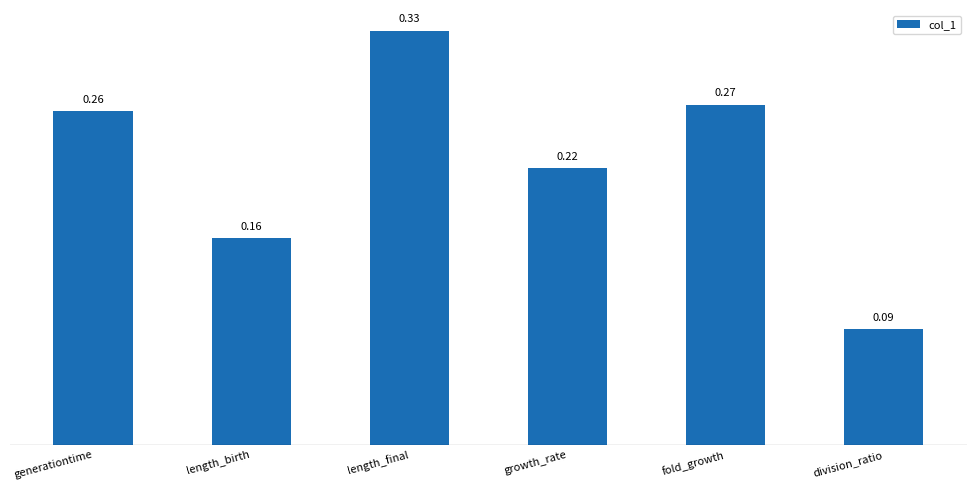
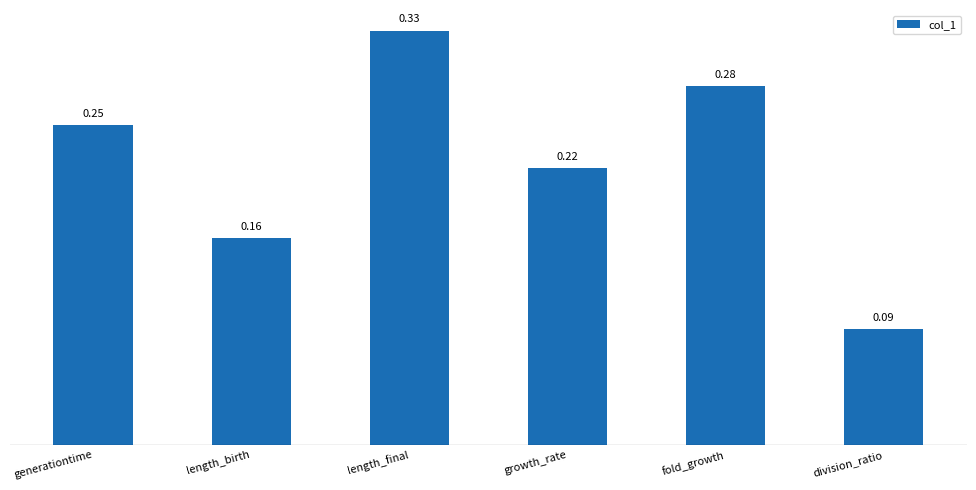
  {
-   "generationtime": 0.26,
+   "generationtime": 0.25,
    "length_birth": 0.16,
    "length_final": 0.33,
    "growth_rate": 0.22,
-   "fold_growth": 0.27,
+   "fold_growth": 0.28,
    "division_ratio": 0.09
  }
